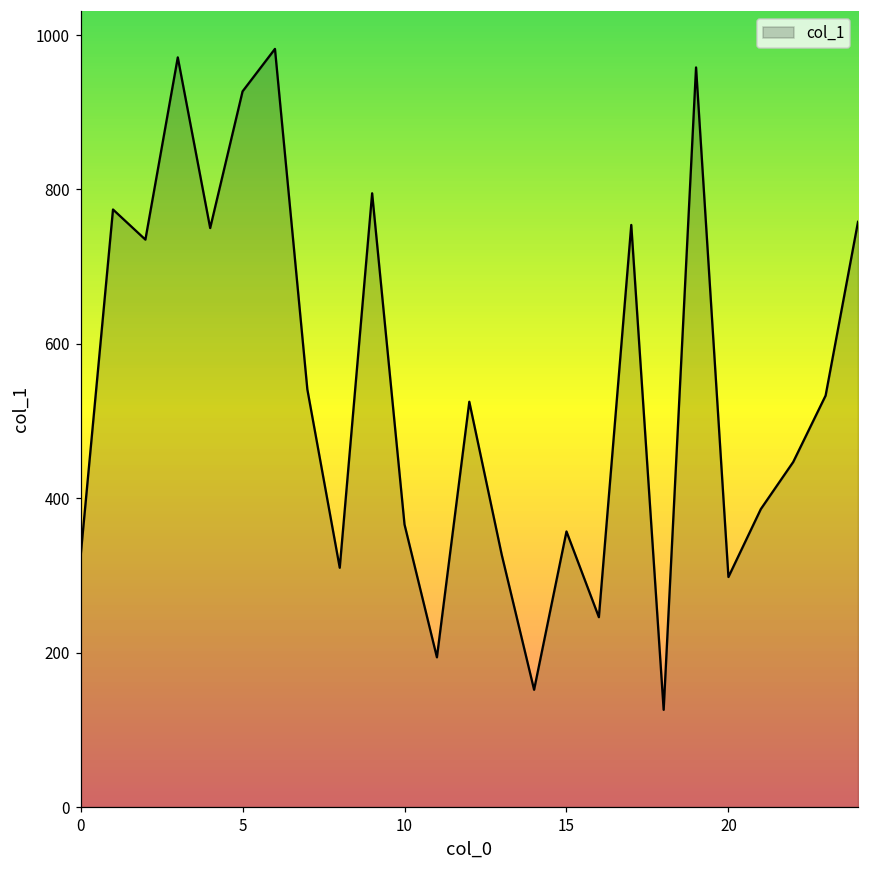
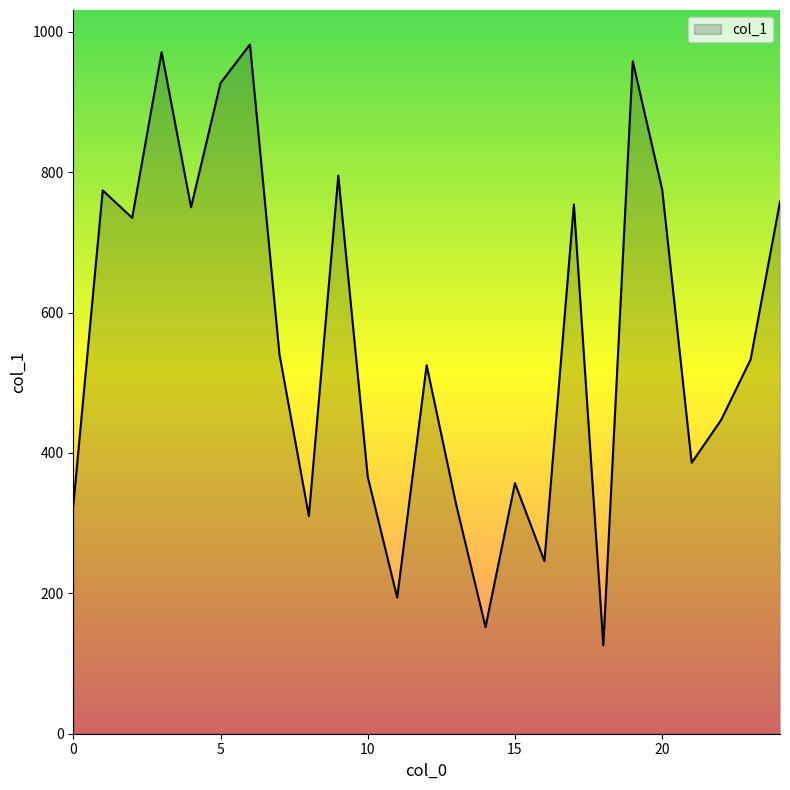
  {
    "0": 330,
    "5": 930,
    "10": 370,
    "15": 360,
-   "20": 300
+   "20": 780
  }
